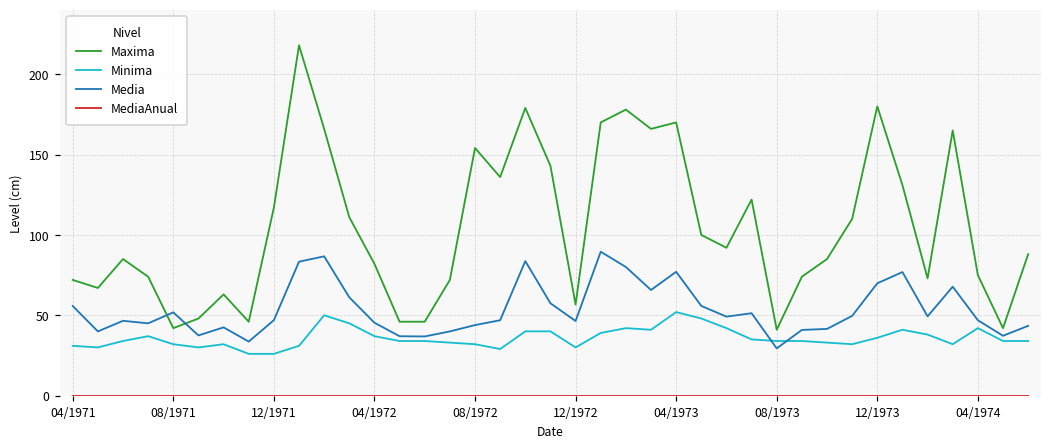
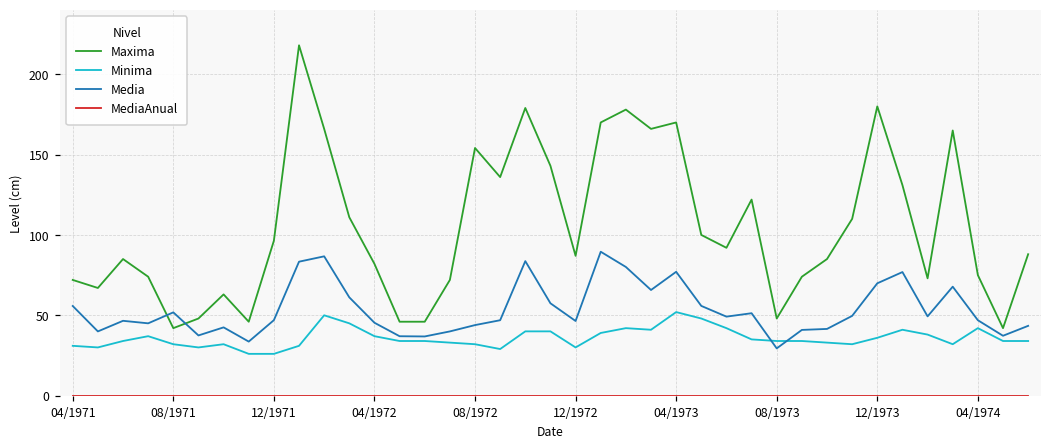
  {
    "Maxima": {
      "04/1971": 72,
      "08/1971": 42,
-     "12/1971": 117,
+     "12/1971": 96,
      "04/1972": 82,
      "08/1972": 154,
-     "12/1972": 57,
+     "12/1972": 87,
      "04/1973": 170,
-     "08/1973": 41,
+     "08/1973": 48,
      "12/1973": 180,
      "04/1974": 75
    },
    "Minima": {
      "04/1971": 31,
      "08/1971": 32,
      "12/1971": 26,
      "04/1972": 37,
      "08/1972": 32,
      "12/1972": 30,
      "04/1973": 52,
      "08/1973": 34,
      "12/1973": 36,
      "04/1974": 42
    },
    "Media": {
      "04/1971": 56,
      "08/1971": 52,
      "12/1971": 47,
      "04/1972": 45,
      "08/1972": 44,
      "12/1972": 46,
      "04/1973": 77,
      "08/1973": 29,
      "12/1973": 70,
      "04/1974": 47
    },
    "MediaAnual": {
      "04/1971": 0,
      "08/1971": 0,
      "12/1971": 0,
      "04/1972": 0,
      "08/1972": 0,
      "12/1972": 0,
      "04/1973": 0,
      "08/1973": 0,
      "12/1973": 0,
      "04/1974": 0
    }
  }
